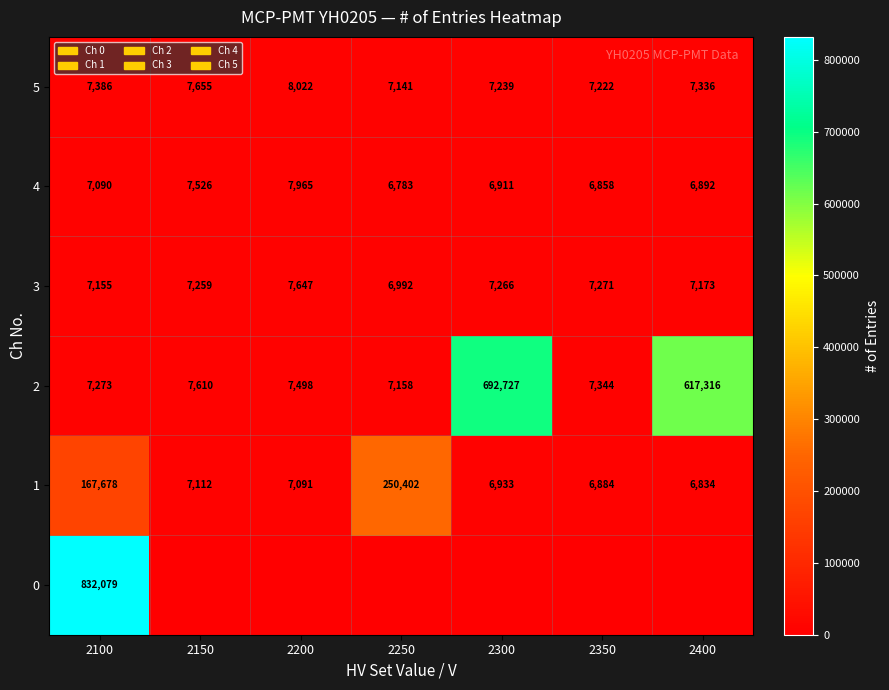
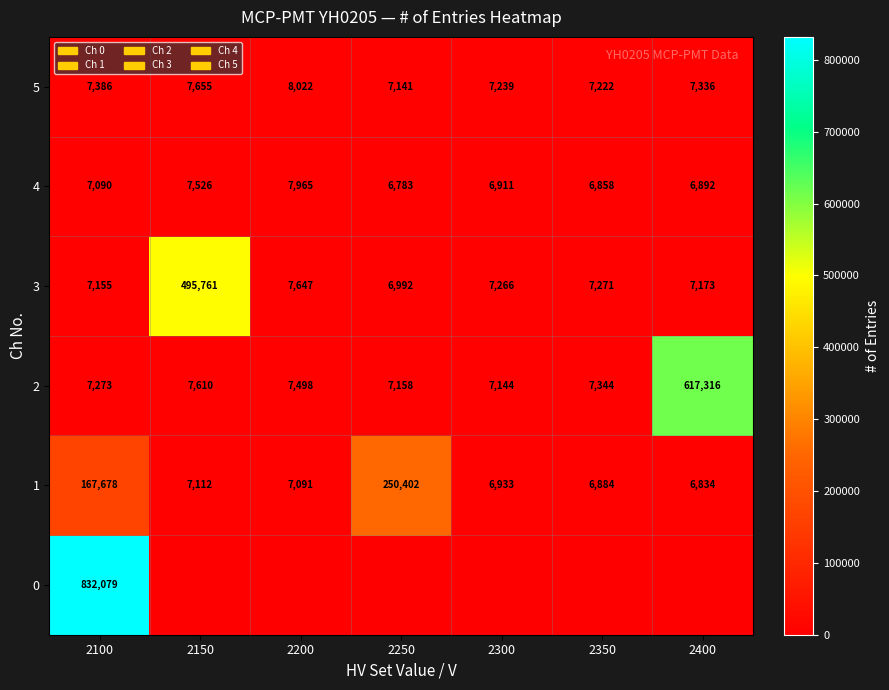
  {
    "5": {
      "2100": "7,386",
      "2150": "7,655",
      "2200": "8,022",
      "2250": "7,141",
      "2300": "7,239",
      "2350": "7,222"
    },
    "4": {
      "2100": "7,090",
      "2150": "7,526",
      "2200": "7,965",
      "2250": "6,783",
      "2300": "6,911",
      "2350": "6,858",
      "2400": "6,892"
    },
    "3": {
      "2100": "7,155",
-     "2150": "7,259",
+     "2150": "495,761",
      "2200": "7,647",
      "2250": "6,992",
      "2300": "7,266",
      "2350": "7,271",
      "2400": "7,173"
    },
    "2": {
      "2100": "7,273",
      "2150": "7,610",
      "2200": "7,498",
      "2250": "7,158",
-     "2300": "692,727",
+     "2300": "7,144",
      "2350": "7,344",
      "2400": "617,316"
    },
    "1": {
      "2100": "167,678",
      "2150": "7,112",
      "2200": "7,091",
      "2250": "250,402",
      "2300": "6,933",
      "2350": "6,884",
      "2400": "6,834"
    },
    "0": {
      "2100": "832,079"
    }
  }
